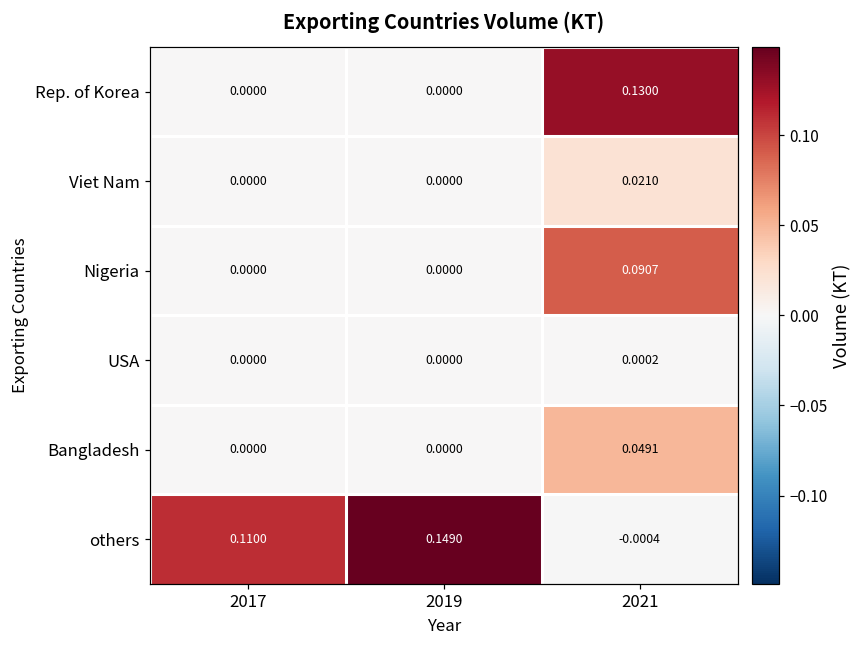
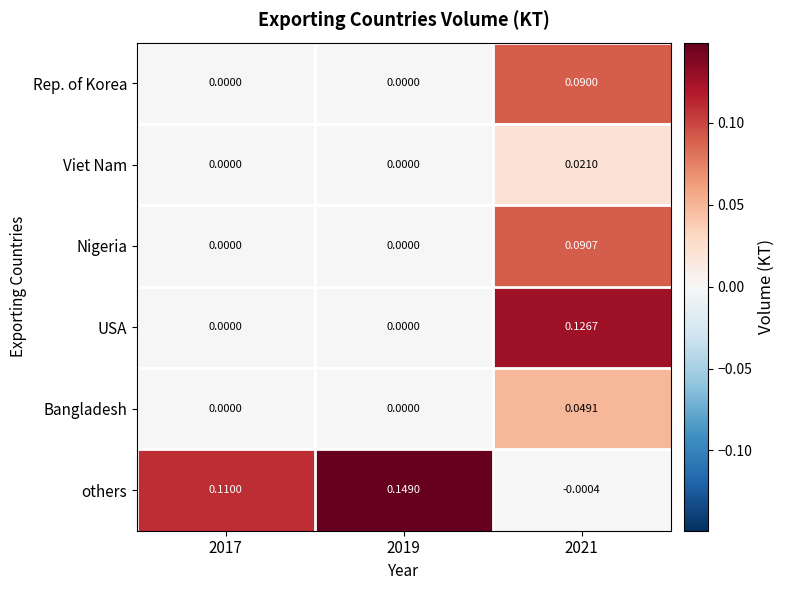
  {
    "Rep. of Korea": {
      "2017": 0.0000,
      "2019": 0.0000,
-     "2021": 0.1300
+     "2021": 0.0900
    },
    "Viet Nam": {
      "2017": 0.0000,
      "2019": 0.0000,
      "2021": 0.0210
    },
    "Nigeria": {
      "2017": 0.0000,
      "2019": 0.0000,
      "2021": 0.0907
    },
    "USA": {
      "2017": 0.0000,
      "2019": 0.0000,
-     "2021": 0.0002
+     "2021": 0.1267
    },
    "Bangladesh": {
      "2017": 0.0000,
      "2019": 0.0000,
      "2021": 0.0491
    },
    "others": {
      "2017": 0.1100,
      "2019": 0.1490,
      "2021": -0.0004
    }
  }
